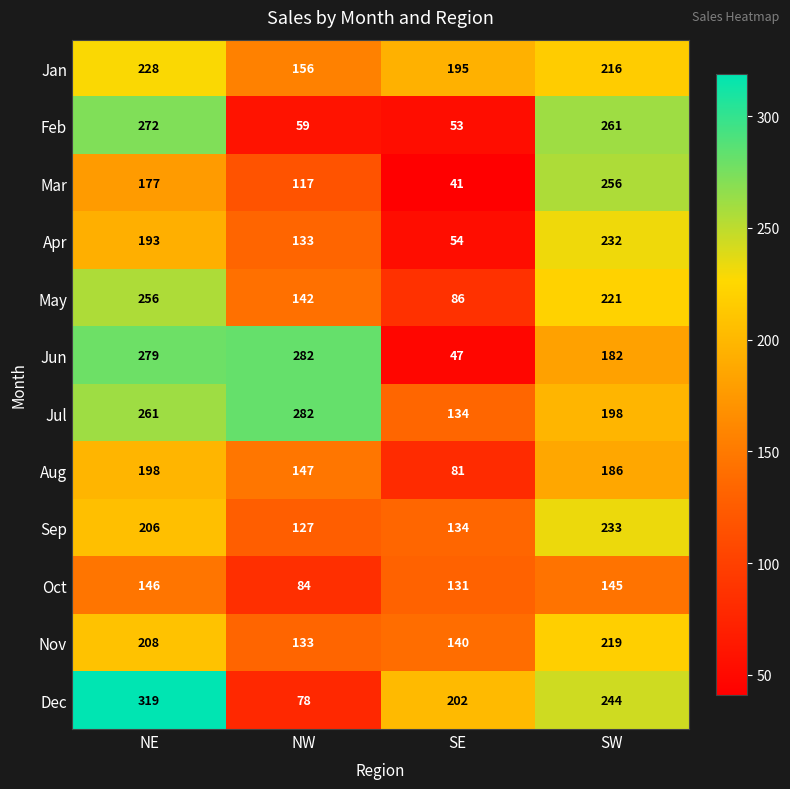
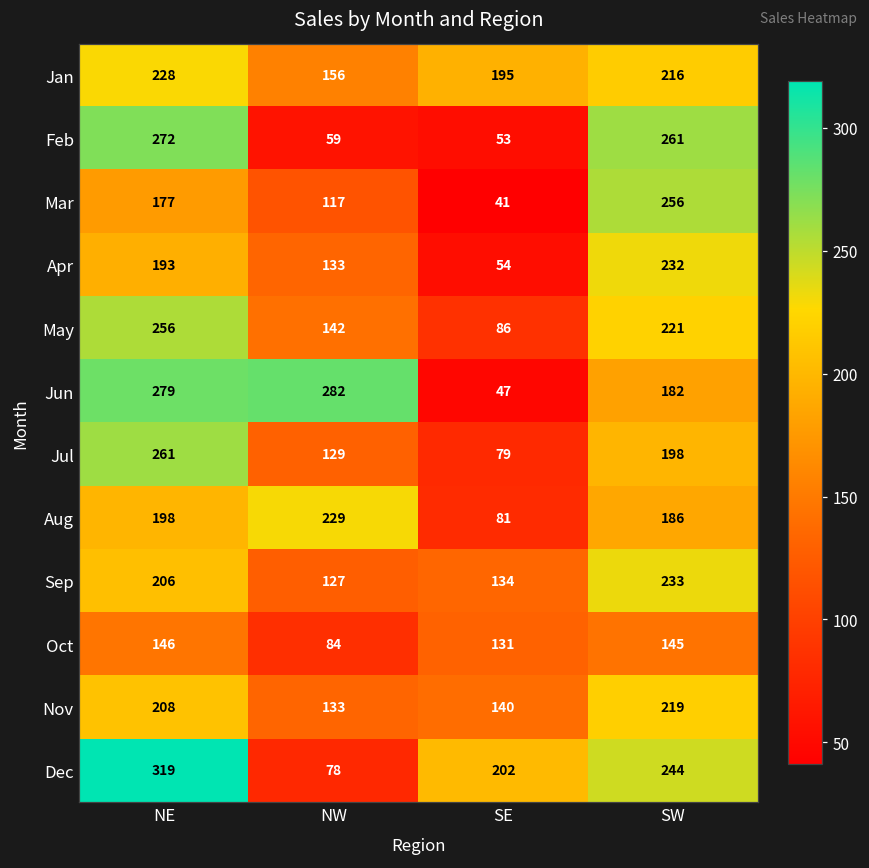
  {
    "Jan": {
      "NE": 228,
      "NW": 156,
      "SE": 195,
      "SW": 216
    },
    "Feb": {
      "NE": 272,
      "NW": 59,
      "SE": 53,
      "SW": 261
    },
    "Mar": {
      "NE": 177,
      "NW": 117,
      "SE": 41,
      "SW": 256
    },
    "Apr": {
      "NE": 193,
      "NW": 133,
      "SE": 54,
      "SW": 232
    },
    "May": {
      "NE": 256,
      "NW": 142,
      "SE": 86,
      "SW": 221
    },
    "Jun": {
      "NE": 279,
      "NW": 282,
      "SE": 47,
      "SW": 182
    },
    "Jul": {
      "NE": 261,
-     "NW": 282,
-     "SE": 134,
+     "NW": 129,
+     "SE": 79,
      "SW": 198
    },
    "Aug": {
      "NE": 198,
-     "NW": 147,
+     "NW": 229,
      "SE": 81,
      "SW": 186
    },
    "Sep": {
      "NE": 206,
      "NW": 127,
      "SE": 134,
      "SW": 233
    },
    "Oct": {
      "NE": 146,
      "NW": 84,
      "SE": 131,
      "SW": 145
    },
    "Nov": {
      "NE": 208,
      "NW": 133,
      "SE": 140,
      "SW": 219
    },
    "Dec": {
      "NE": 319,
      "NW": 78,
      "SE": 202,
      "SW": 244
    }
  }
